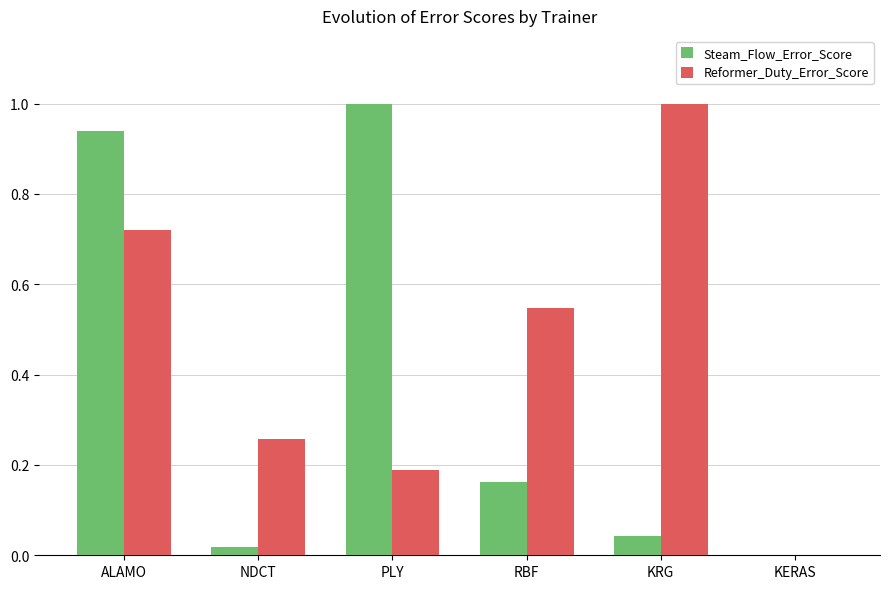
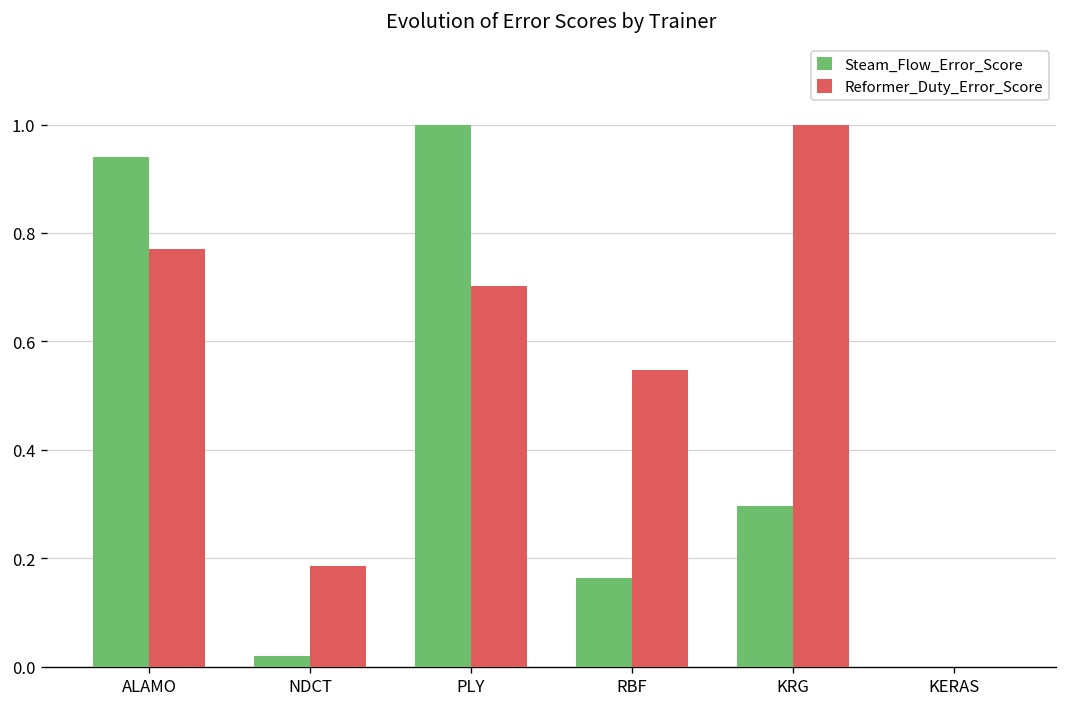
  {
    "Steam_Flow_Error_Score": {
      "ALAMO": 0.94,
      "NDCT": 0.02,
      "PLY": 1.00,
      "RBF": 0.16,
-     "KRG": 0.04,
+     "KRG": 0.30,
      "KERAS": 0.00
    },
    "Reformer_Duty_Error_Score": {
-     "ALAMO": 0.72,
-     "NDCT": 0.26,
-     "PLY": 0.19,
+     "ALAMO": 0.77,
+     "NDCT": 0.19,
+     "PLY": 0.70,
      "RBF": 0.55,
      "KRG": 1.00
    }
  }
